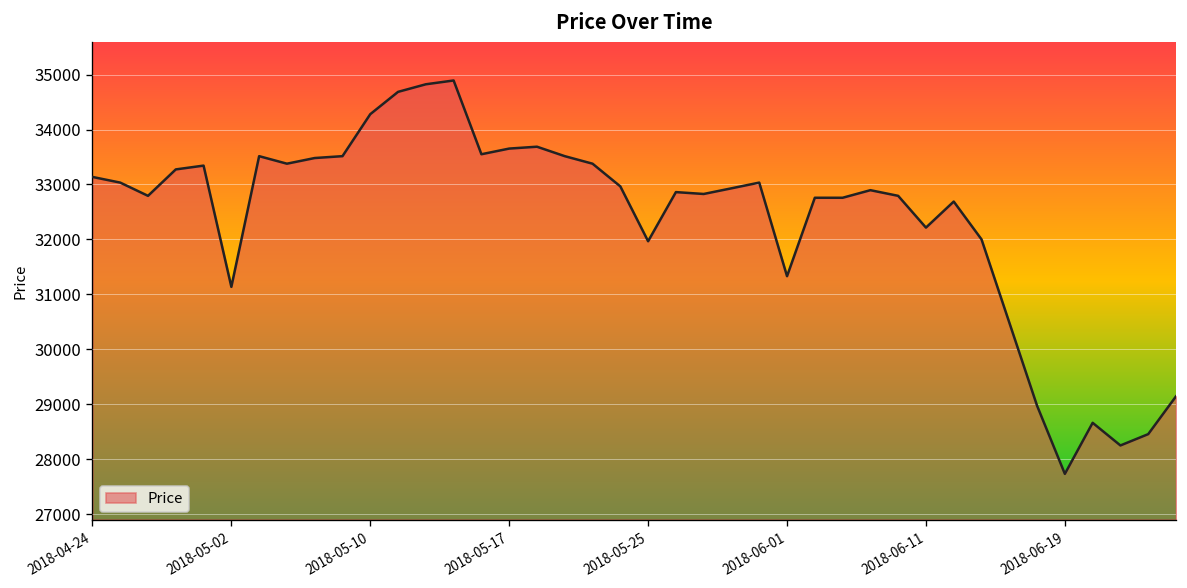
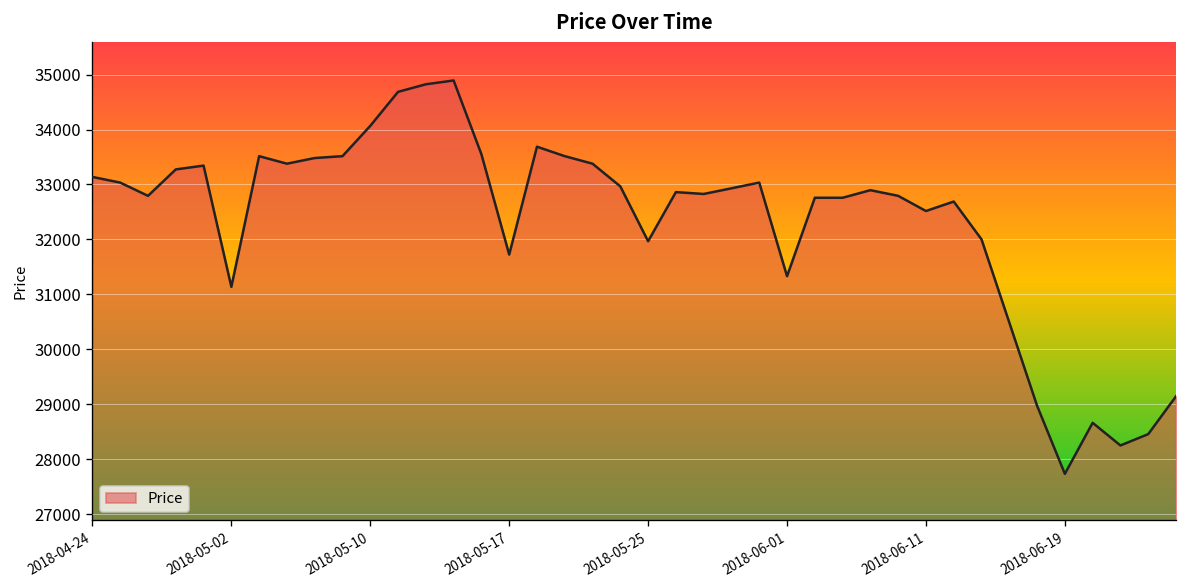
  {
    "2018-04-24": 33100,
    "2018-05-02": 31100,
-   "2018-05-10": 34300,
-   "2018-05-17": 33700,
+   "2018-05-10": 34100,
+   "2018-05-17": 31700,
    "2018-05-25": 32000,
    "2018-06-01": 31300,
-   "2018-06-11": 32200,
+   "2018-06-11": 32500,
    "2018-06-19": 27700
  }
